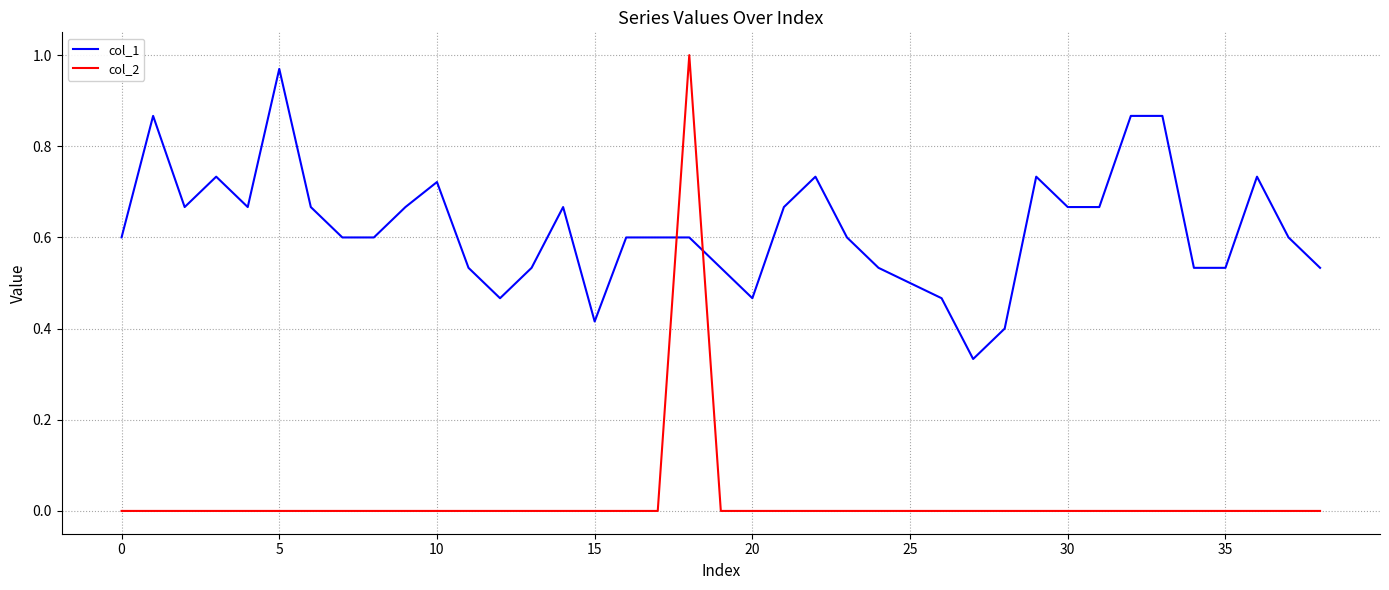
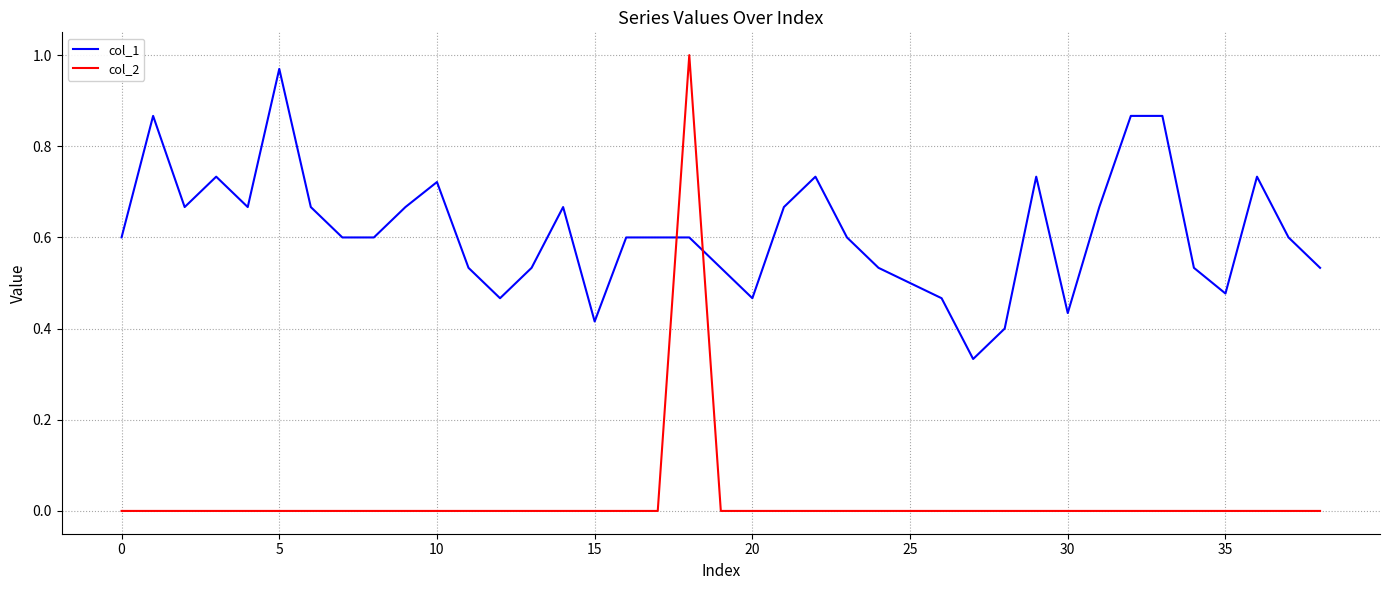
  {
    "col_1": {
      "0": 0.60,
      "5": 0.97,
      "10": 0.72,
      "15": 0.42,
      "20": 0.47,
      "25": 0.50,
-     "30": 0.67,
-     "35": 0.53
+     "30": 0.43,
+     "35": 0.48
    },
    "col_2": {
      "0": 0.00,
      "5": 0.00,
      "10": 0.00,
      "15": 0.00,
      "20": 0.00,
      "25": 0.00,
      "30": 0.00,
      "35": 0.00
    }
  }
